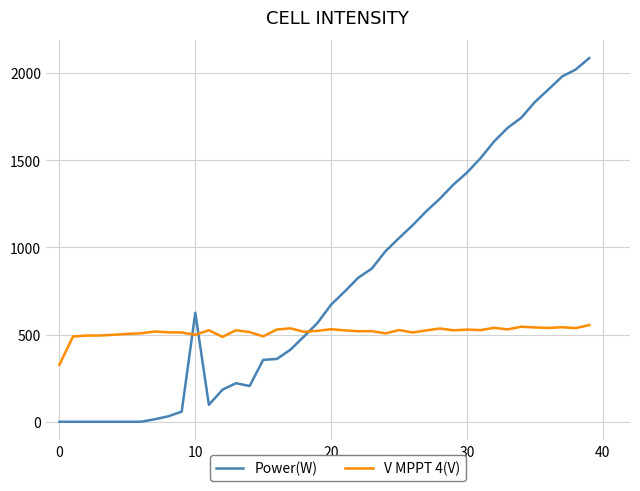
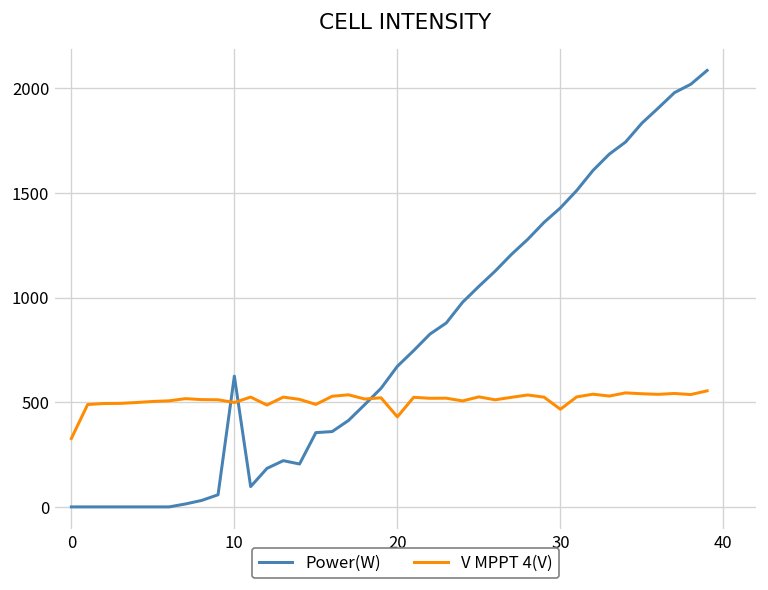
  {
    "Power(W)": {
      "0": 0,
      "10": 630,
      "20": 670,
      "30": 1430
    },
    "V MPPT 4(V)": {
      "0": 330,
      "10": 500,
-     "20": 530,
-     "30": 530
+     "20": 430,
+     "30": 470
    }
  }
